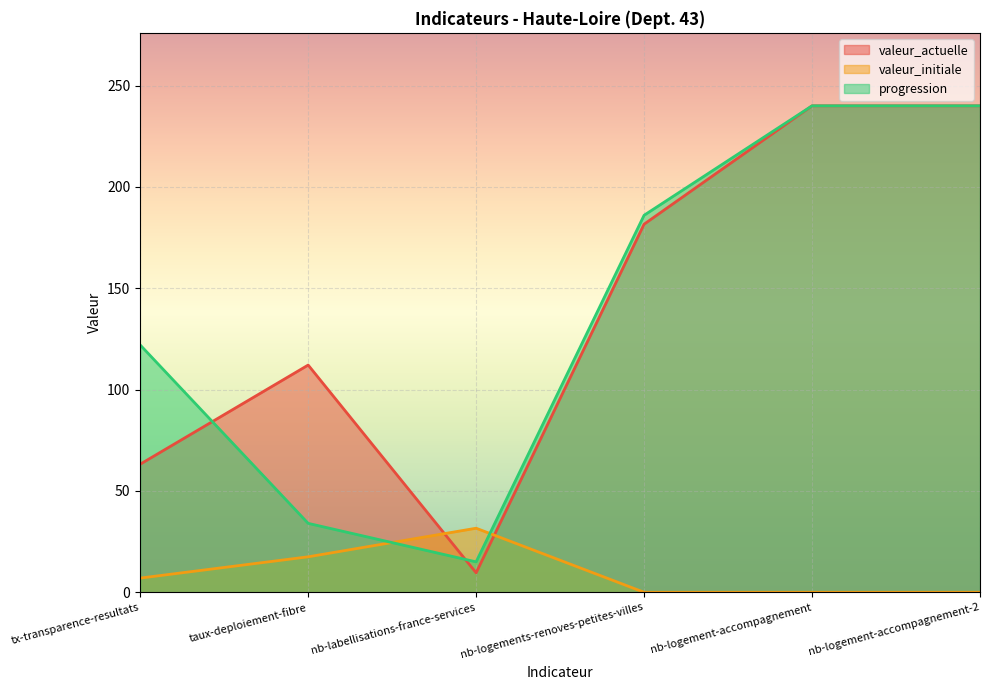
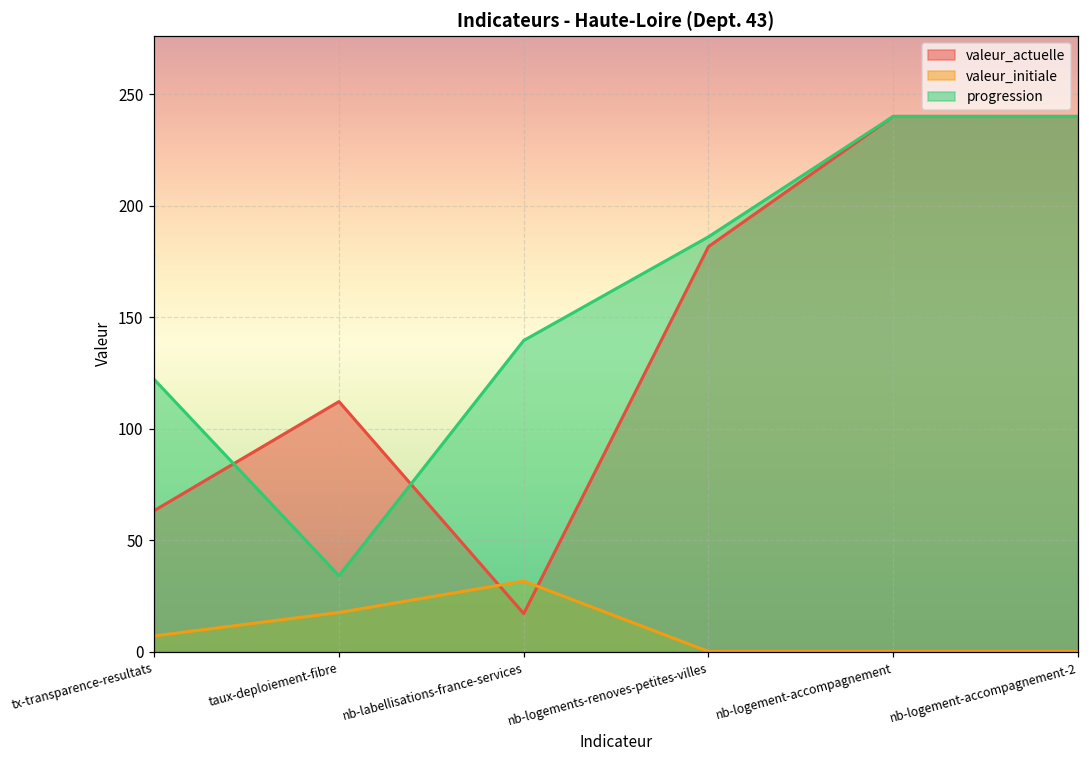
  {
    "valeur_actuelle": {
      "tx-transparence-resultats": 63,
      "taux-deploiement-fibre": 112,
-     "nb-labellisations-france-services": 10,
+     "nb-labellisations-france-services": 17,
      "nb-logements-renoves-petites-villes": 182
    },
    "valeur_initiale": {
      "tx-transparence-resultats": 7,
      "taux-deploiement-fibre": 18,
      "nb-labellisations-france-services": 32,
      "nb-logements-renoves-petites-villes": 0,
      "nb-logement-accompagnement": 0,
      "nb-logement-accompagnement-2": 0
    },
    "progression": {
      "tx-transparence-resultats": 122,
      "taux-deploiement-fibre": 34,
-     "nb-labellisations-france-services": 15,
+     "nb-labellisations-france-services": 140,
      "nb-logements-renoves-petites-villes": 186
    }
  }
